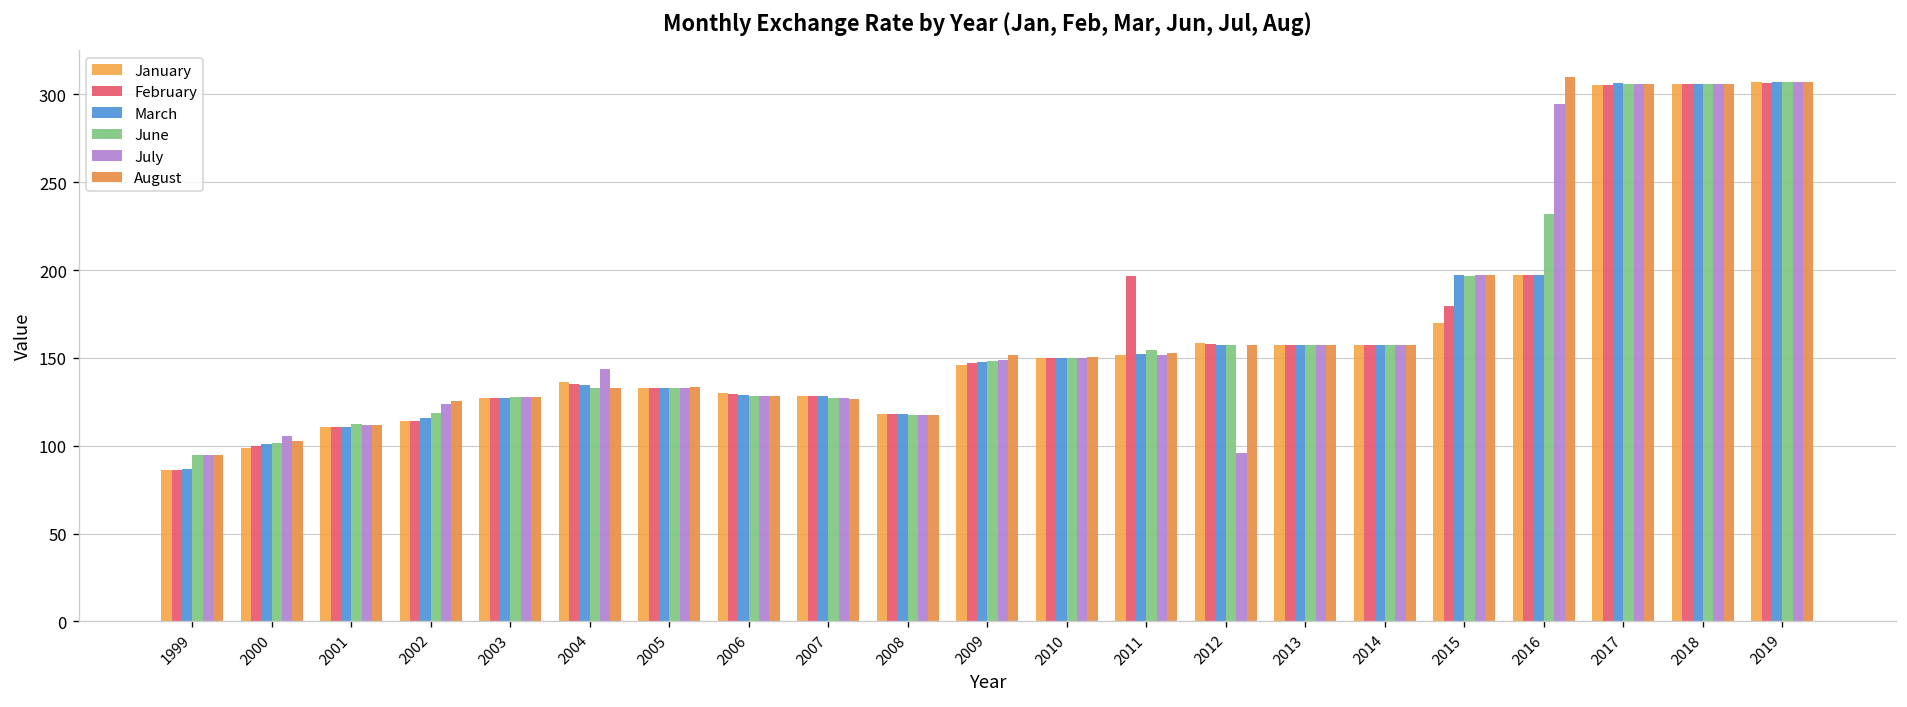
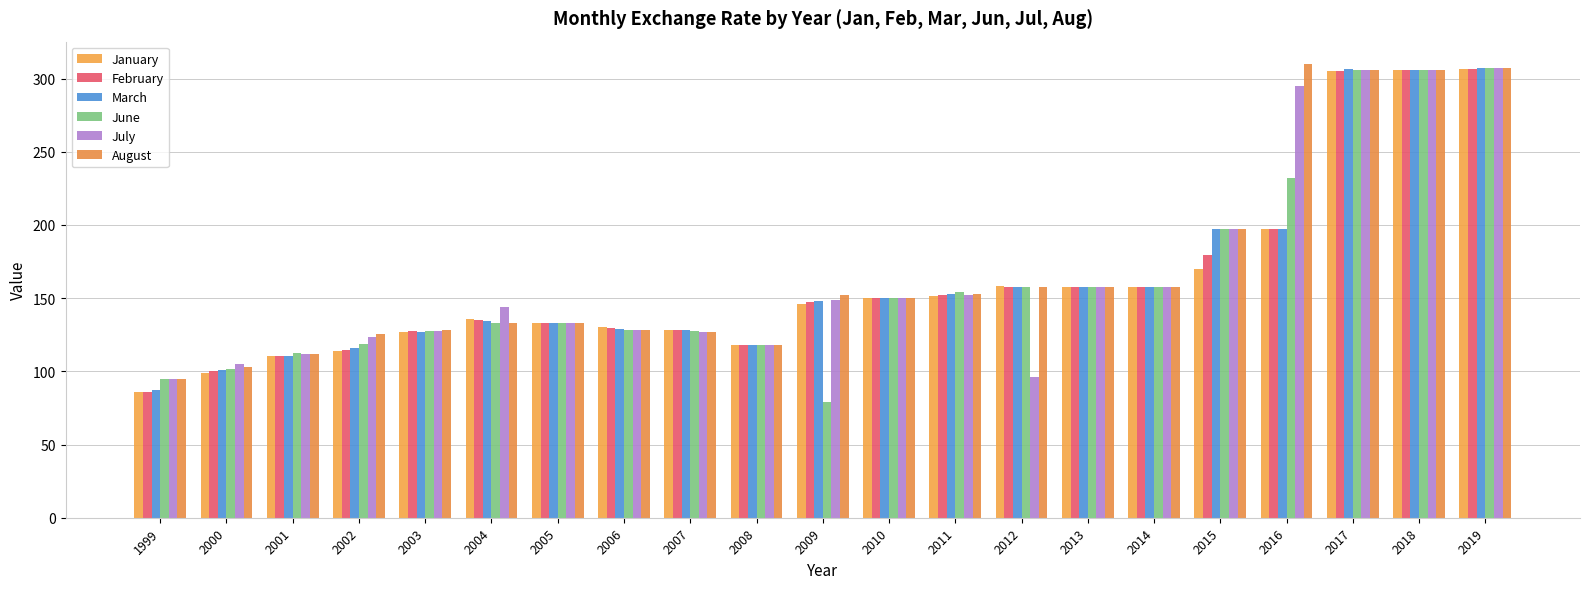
  {
    "February": {
      "1999": 86,
      "2000": 100,
      "2001": 111,
      "2002": 114,
      "2003": 127,
      "2004": 135,
      "2005": 133,
      "2006": 130,
      "2007": 128,
      "2008": 118,
      "2009": 147,
      "2010": 150,
-     "2011": 197,
+     "2011": 152,
      "2012": 158,
      "2013": 157,
      "2014": 157,
      "2015": 180,
      "2016": 197,
      "2017": 305,
      "2018": 306,
      "2019": 307
    },
    "March": {
      "1999": 87,
      "2000": 101,
      "2001": 111,
      "2002": 116,
      "2003": 127,
      "2004": 134,
      "2005": 133,
      "2006": 129,
      "2007": 128,
      "2008": 118,
      "2009": 148,
      "2010": 150,
      "2011": 153,
      "2012": 158,
      "2013": 157,
      "2014": 157,
      "2015": 197,
      "2016": 197,
      "2017": 306,
      "2018": 306,
      "2019": 307
    },
    "June": {
      "1999": 95,
      "2000": 102,
      "2001": 112,
      "2002": 118,
      "2003": 128,
      "2004": 133,
      "2005": 133,
      "2006": 128,
      "2007": 127,
      "2008": 118,
-     "2009": 148,
+     "2009": 79,
      "2010": 150,
      "2011": 155,
      "2012": 157,
      "2013": 157,
      "2014": 157,
      "2015": 197,
      "2016": 232,
      "2017": 306,
      "2018": 306,
      "2019": 307
    },
    "July": {
      "1999": 95,
      "2000": 105,
      "2001": 112,
      "2002": 124,
      "2003": 128,
      "2004": 144,
      "2005": 133,
      "2006": 128,
      "2007": 127,
      "2008": 118,
      "2009": 149,
      "2010": 150,
      "2011": 152,
      "2012": 96,
      "2013": 157,
      "2014": 157,
      "2015": 197,
      "2016": 295,
      "2017": 306,
      "2018": 306,
      "2019": 307
    }
  }
